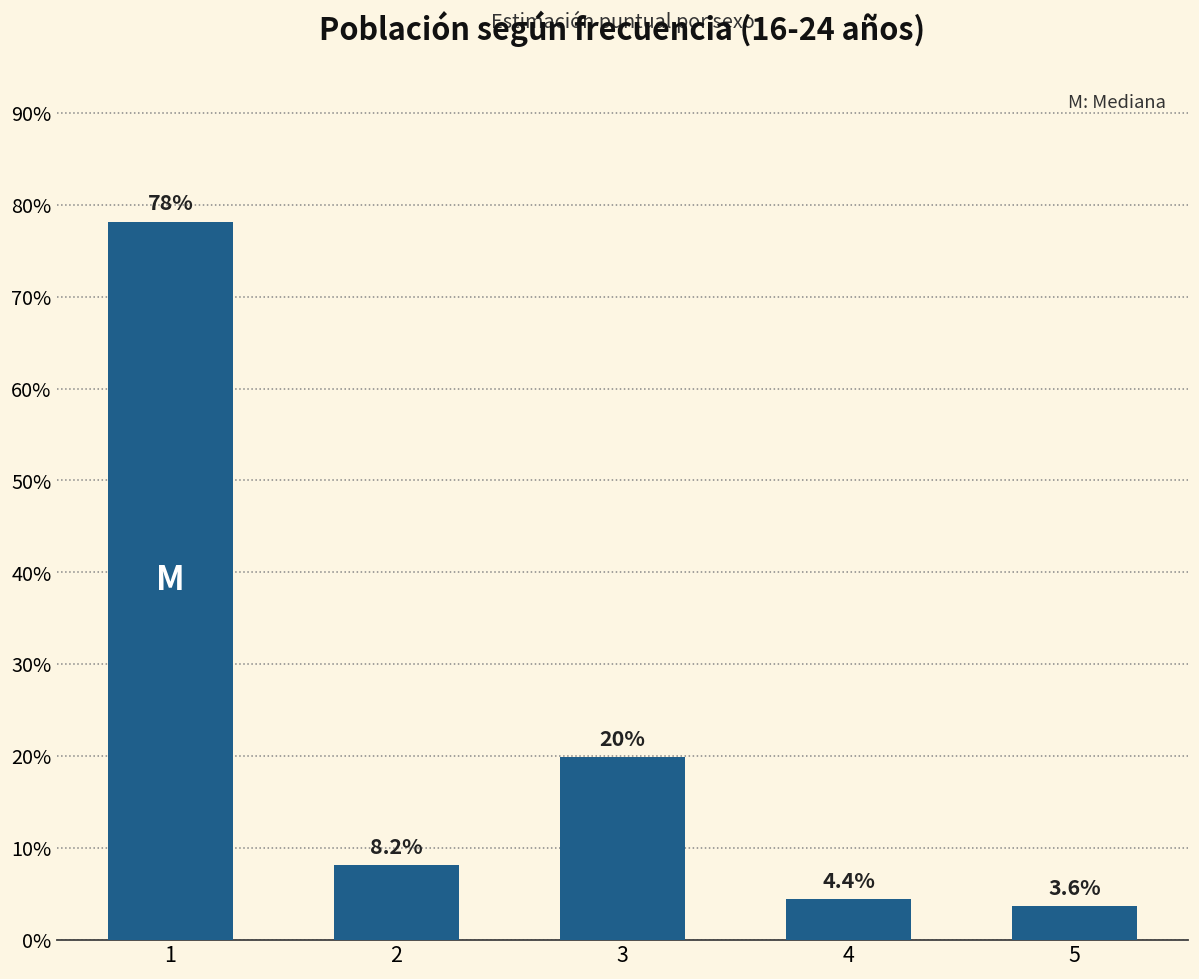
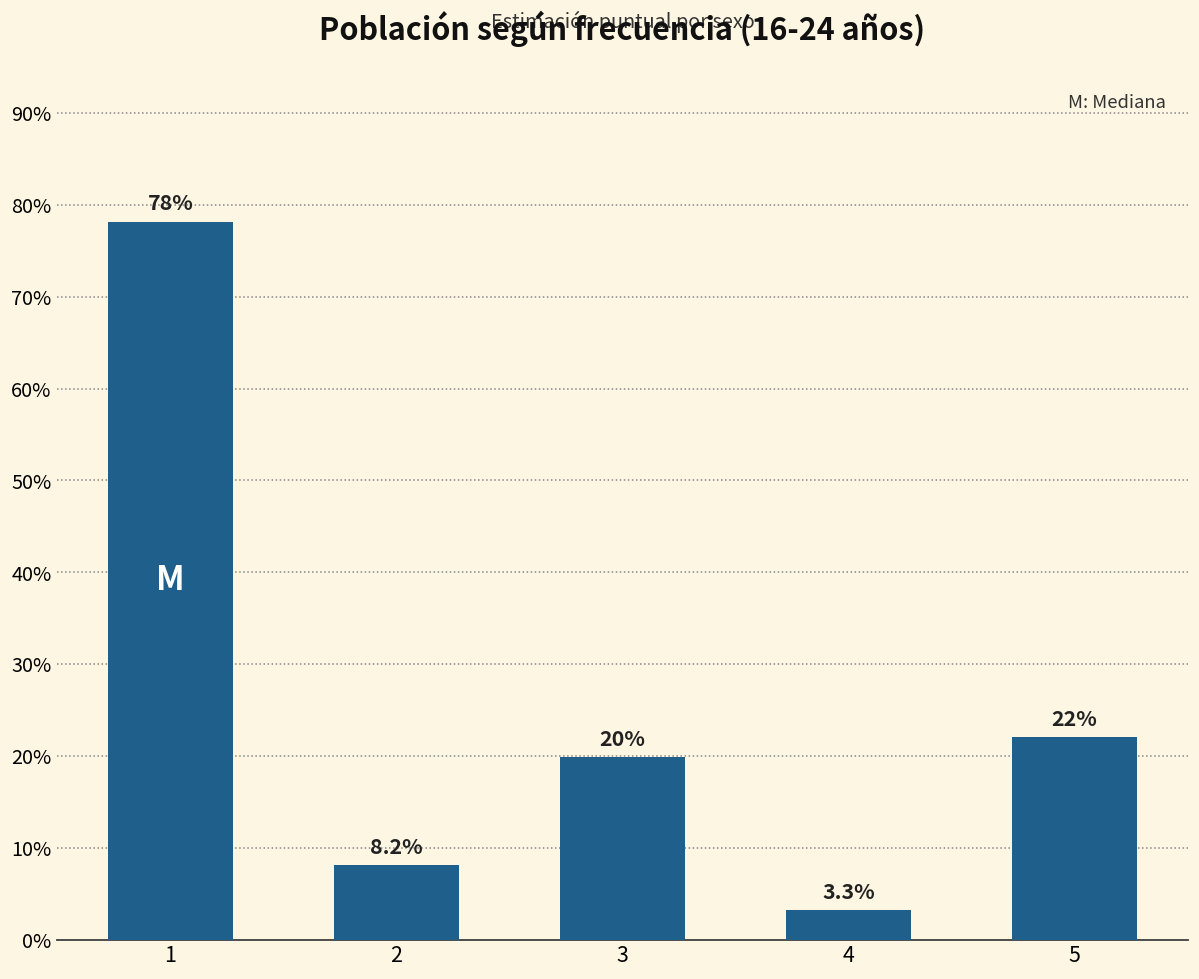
  {
    "1": "78%",
    "2": "8.2%",
    "3": "20%",
-   "4": "4.4%",
-   "5": "3.6%"
+   "4": "3.3%",
+   "5": "22%"
  }
